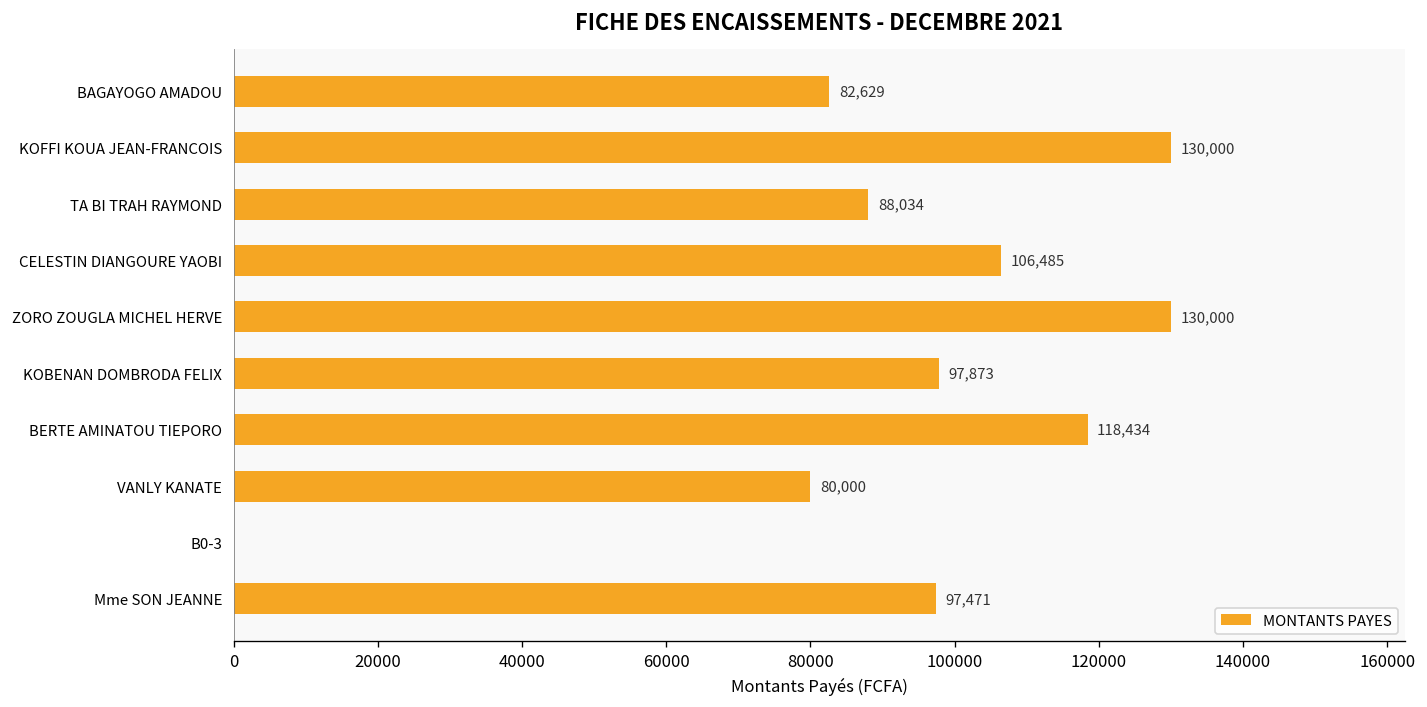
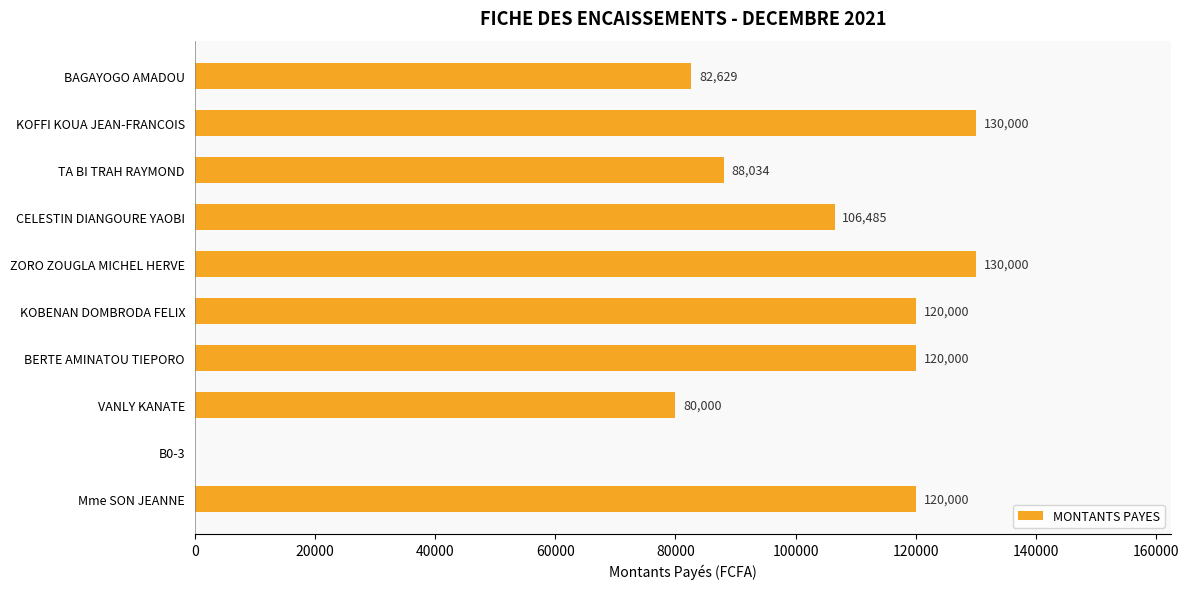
  {
    "BAGAYOGO AMADOU": "82,629",
    "KOFFI KOUA JEAN-FRANCOIS": "130,000",
    "TA BI TRAH RAYMOND": "88,034",
    "CELESTIN DIANGOURE YAOBI": "106,485",
    "ZORO ZOUGLA MICHEL HERVE": "130,000",
-   "KOBENAN DOMBRODA FELIX": "97,873",
-   "BERTE AMINATOU TIEPORO": "118,434",
+   "KOBENAN DOMBRODA FELIX": "120,000",
+   "BERTE AMINATOU TIEPORO": "120,000",
    "VANLY KANATE": "80,000",
-   "Mme SON JEANNE": "97,471"
+   "Mme SON JEANNE": "120,000"
  }
